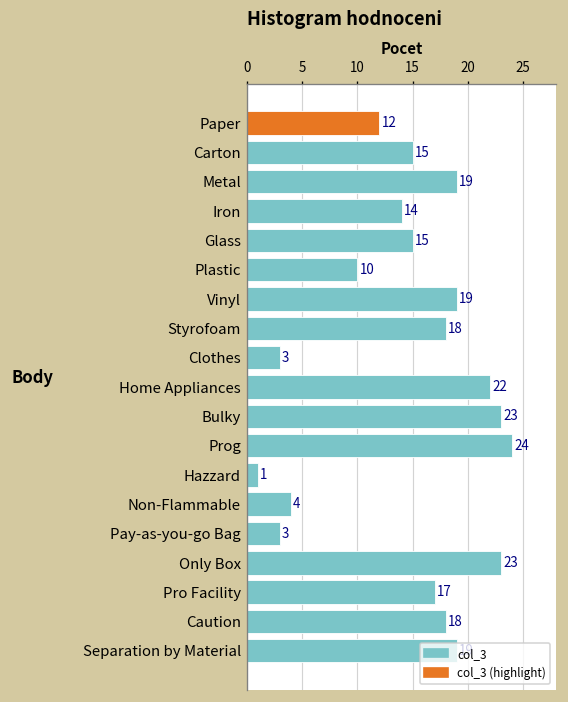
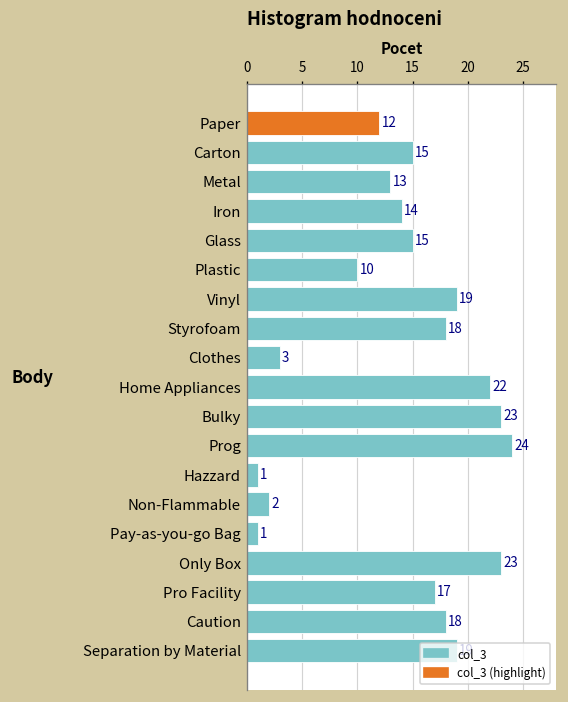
  {
    "Paper": 12,
    "Carton": 15,
-   "Metal": 19,
+   "Metal": 13,
    "Iron": 14,
    "Glass": 15,
    "Plastic": 10,
    "Vinyl": 19,
    "Styrofoam": 18,
    "Clothes": 3,
    "Home Appliances": 22,
    "Bulky": 23,
    "Prog": 24,
    "Hazzard": 1,
-   "Non-Flammable": 4,
-   "Pay-as-you-go Bag": 3,
+   "Non-Flammable": 2,
+   "Pay-as-you-go Bag": 1,
    "Only Box": 23,
    "Pro Facility": 17,
    "Caution": 18
  }
